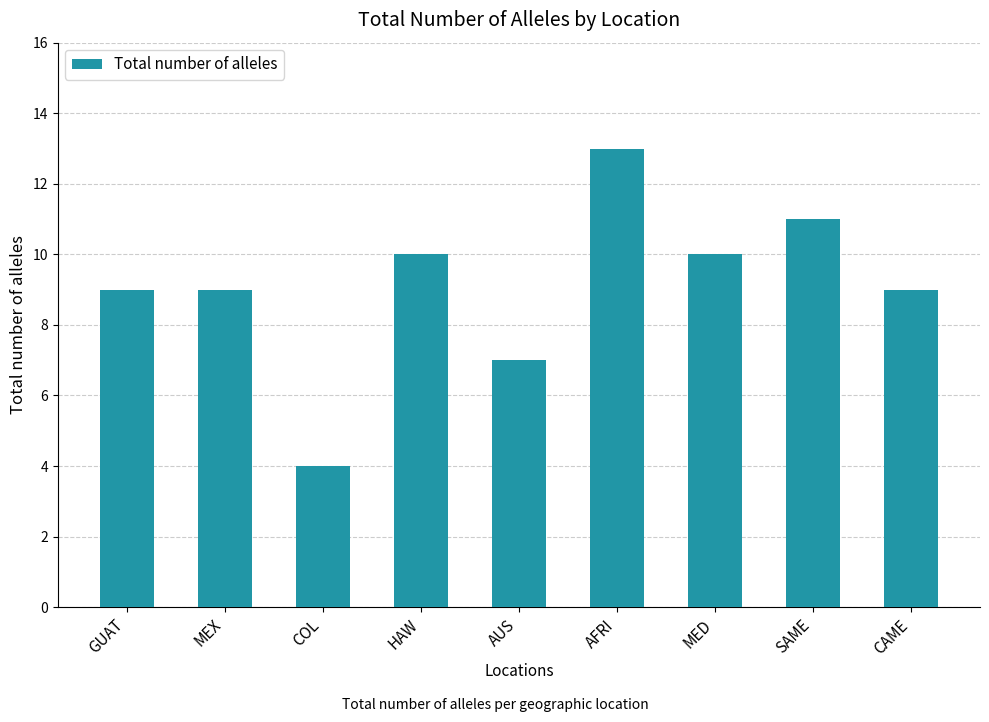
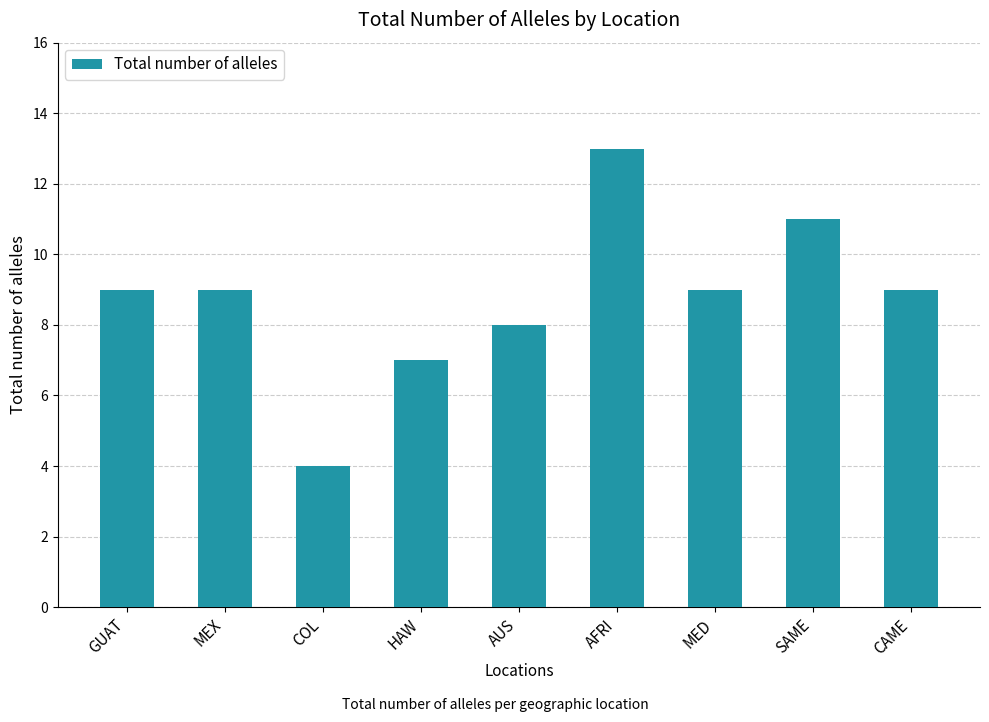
  {
    "GUAT": 9,
    "MEX": 9,
    "COL": 4,
-   "HAW": 10,
-   "AUS": 7,
+   "HAW": 7,
+   "AUS": 8,
    "AFRI": 13,
-   "MED": 10,
+   "MED": 9,
    "SAME": 11,
    "CAME": 9
  }
